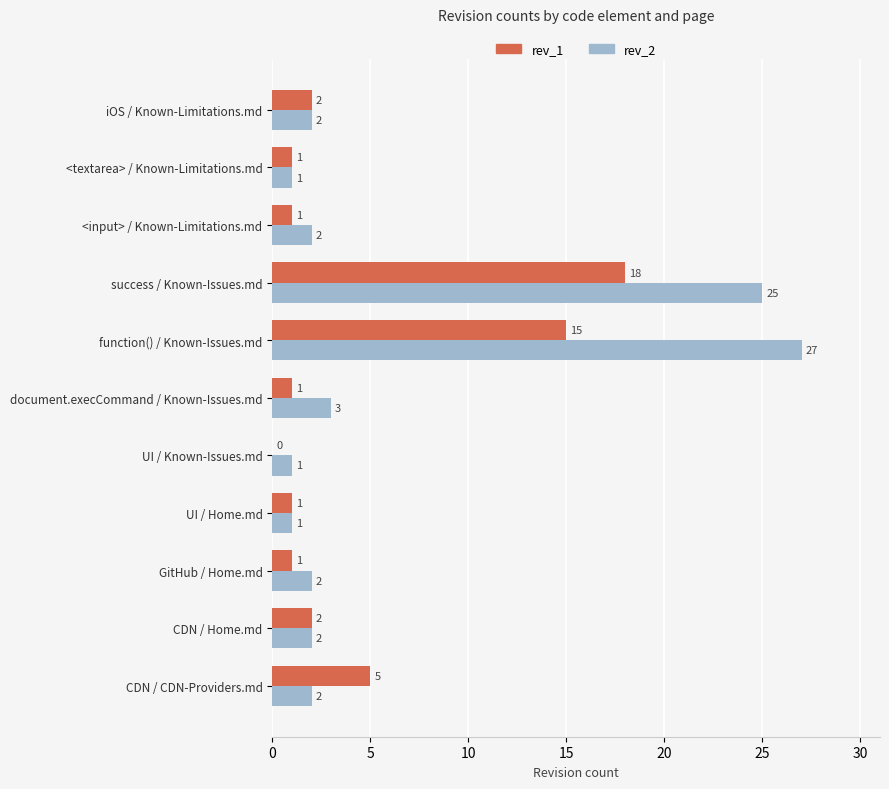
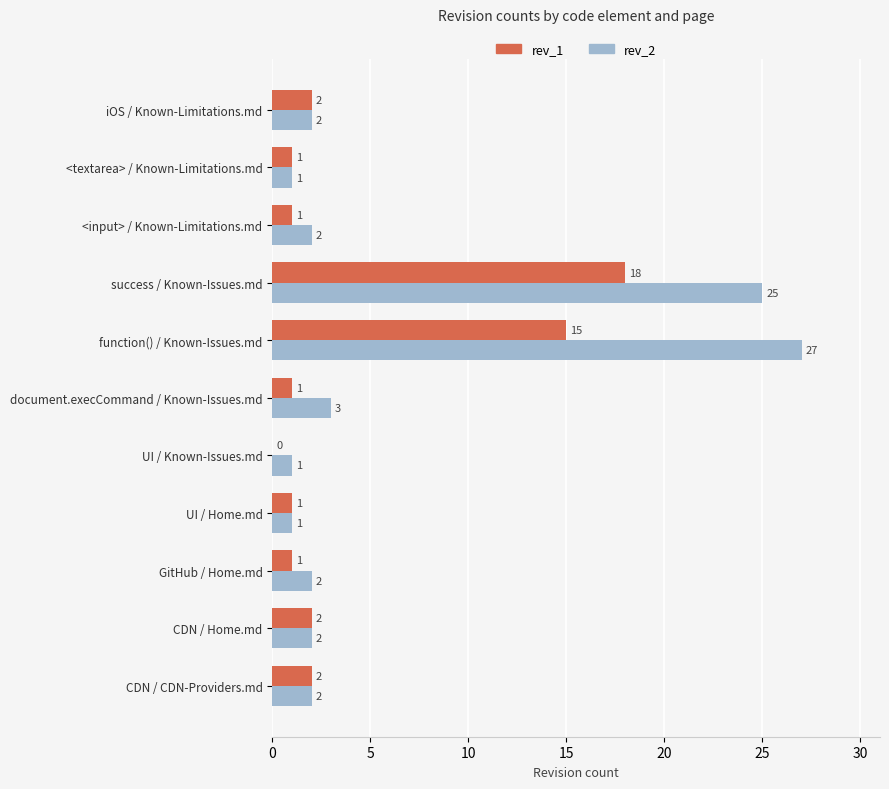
  {
    "rev_1": {
      "iOS / Known-Limitations.md": 2,
      "<textarea> / Known-Limitations.md": 1,
      "<input> / Known-Limitations.md": 1,
      "success / Known-Issues.md": 18,
      "function() / Known-Issues.md": 15,
      "document.execCommand / Known-Issues.md": 1,
      "UI / Known-Issues.md": 0,
      "UI / Home.md": 1,
      "GitHub / Home.md": 1,
      "CDN / Home.md": 2,
-     "CDN / CDN-Providers.md": 5
+     "CDN / CDN-Providers.md": 2
    },
    "rev_2": {
      "iOS / Known-Limitations.md": 2,
      "<textarea> / Known-Limitations.md": 1,
      "<input> / Known-Limitations.md": 2,
      "success / Known-Issues.md": 25,
      "function() / Known-Issues.md": 27,
      "document.execCommand / Known-Issues.md": 3,
      "UI / Known-Issues.md": 1,
      "UI / Home.md": 1,
      "GitHub / Home.md": 2,
      "CDN / Home.md": 2,
      "CDN / CDN-Providers.md": 2
    }
  }
